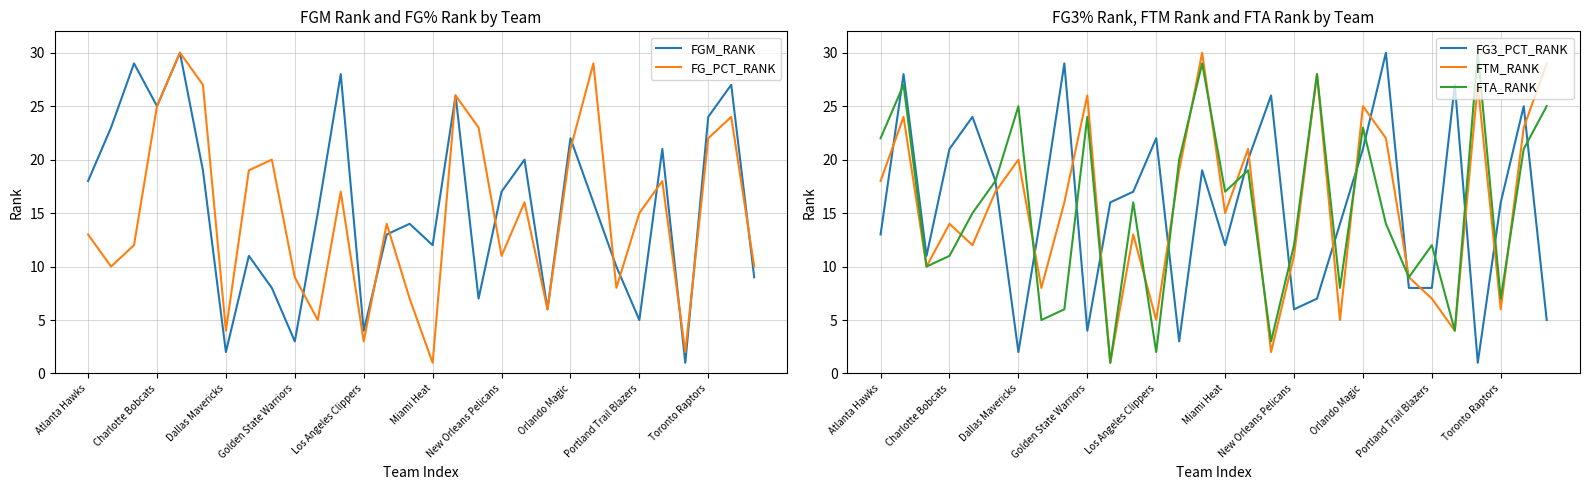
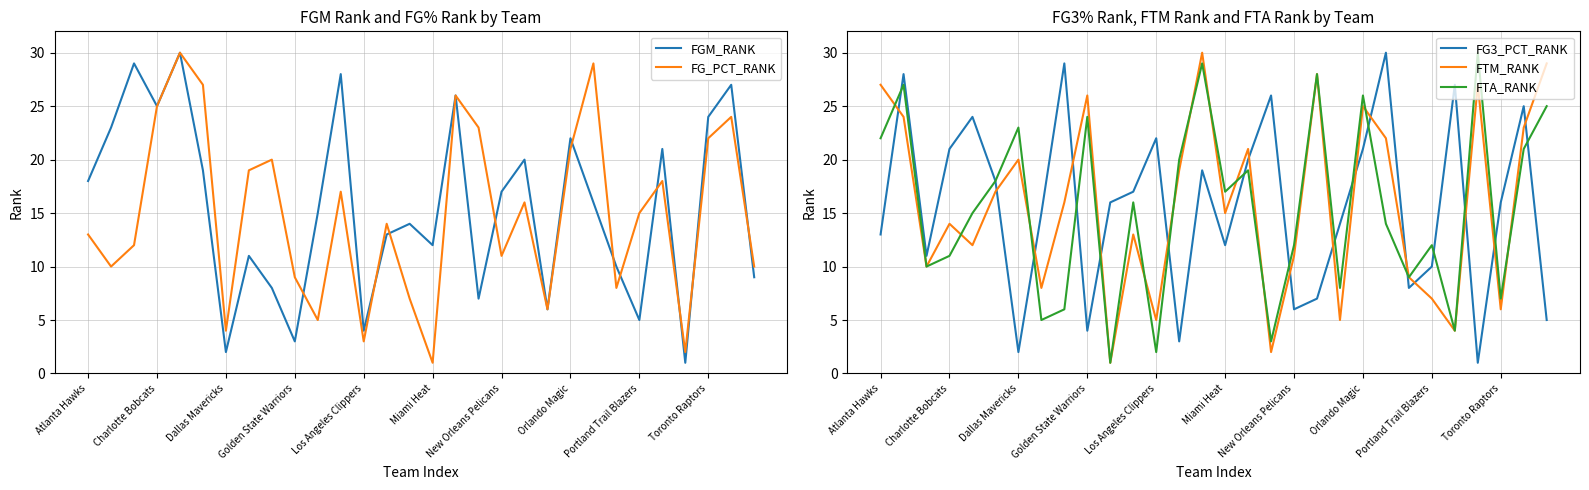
  {
    "FGM Rank and FG% Rank by Team": {
      "FGM_RANK": {
        "Atlanta Hawks": 18.0,
        "Dallas Mavericks": 2.0,
        "Golden State Warriors": 3.0,
        "Los Angeles Clippers": 4.0,
        "Miami Heat": 12.0,
        "New Orleans Pelicans": 17.0,
        "Orlando Magic": 22.0,
        "Portland Trail Blazers": 5.0,
        "Toronto Raptors": 24.0
      },
      "FG_PCT_RANK": {
        "Atlanta Hawks": 13.0,
        "Dallas Mavericks": 4.0,
        "Golden State Warriors": 9.0,
        "Los Angeles Clippers": 3.0,
        "Miami Heat": 1.0,
        "New Orleans Pelicans": 11.0,
        "Orlando Magic": 21.0,
        "Portland Trail Blazers": 15.0,
        "Toronto Raptors": 22.0
      }
    },
    "FG3% Rank, FTM Rank and FTA Rank by Team": {
      "FG3_PCT_RANK": {
        "Atlanta Hawks": 13,
        "Charlotte Bobcats": 21,
        "Dallas Mavericks": 2,
        "Golden State Warriors": 4,
        "Los Angeles Clippers": 22,
        "Miami Heat": 12,
        "New Orleans Pelicans": 6,
        "Orlando Magic": 21,
-       "Portland Trail Blazers": 8,
+       "Portland Trail Blazers": 10,
        "Toronto Raptors": 16
      },
      "FTM_RANK": {
-       "Atlanta Hawks": 18,
+       "Atlanta Hawks": 27,
        "Charlotte Bobcats": 14,
        "Dallas Mavericks": 20,
        "Golden State Warriors": 26,
        "Los Angeles Clippers": 5,
        "Miami Heat": 15,
        "New Orleans Pelicans": 11,
        "Orlando Magic": 25,
        "Portland Trail Blazers": 7,
        "Toronto Raptors": 6
      },
      "FTA_RANK": {
        "Atlanta Hawks": 22,
        "Charlotte Bobcats": 11,
-       "Dallas Mavericks": 25,
+       "Dallas Mavericks": 23,
        "Golden State Warriors": 24,
        "Los Angeles Clippers": 2,
        "Miami Heat": 17,
        "New Orleans Pelicans": 12,
-       "Orlando Magic": 23,
+       "Orlando Magic": 26,
        "Portland Trail Blazers": 12,
        "Toronto Raptors": 7
      }
    }
  }
